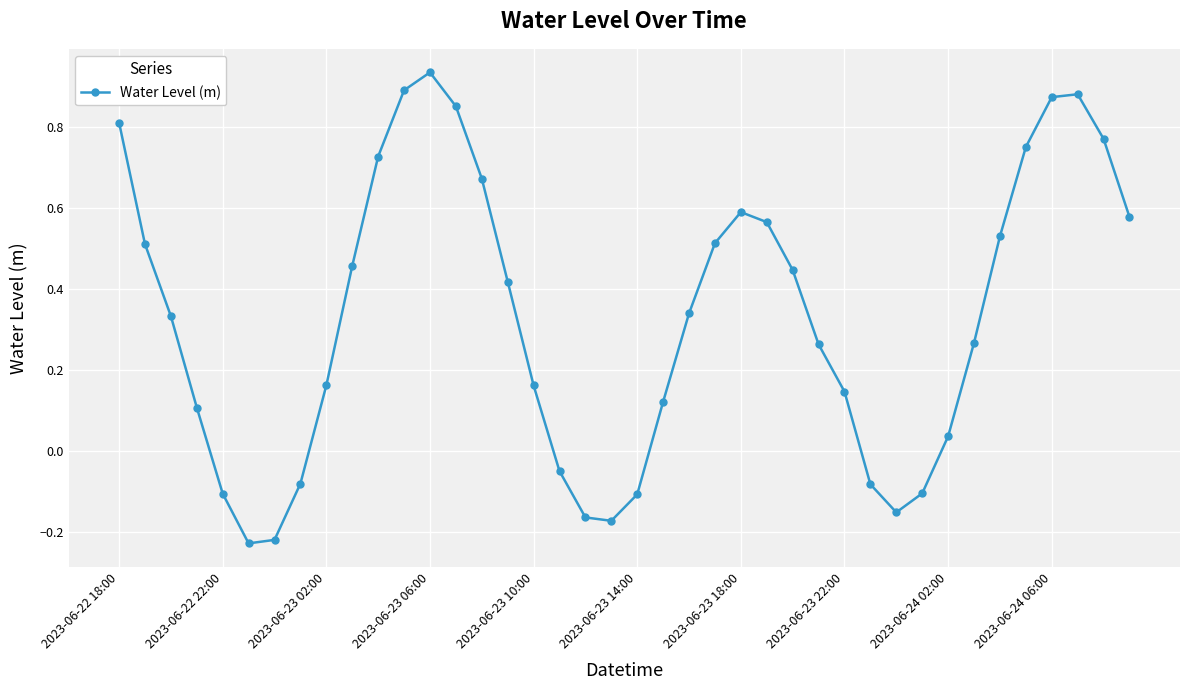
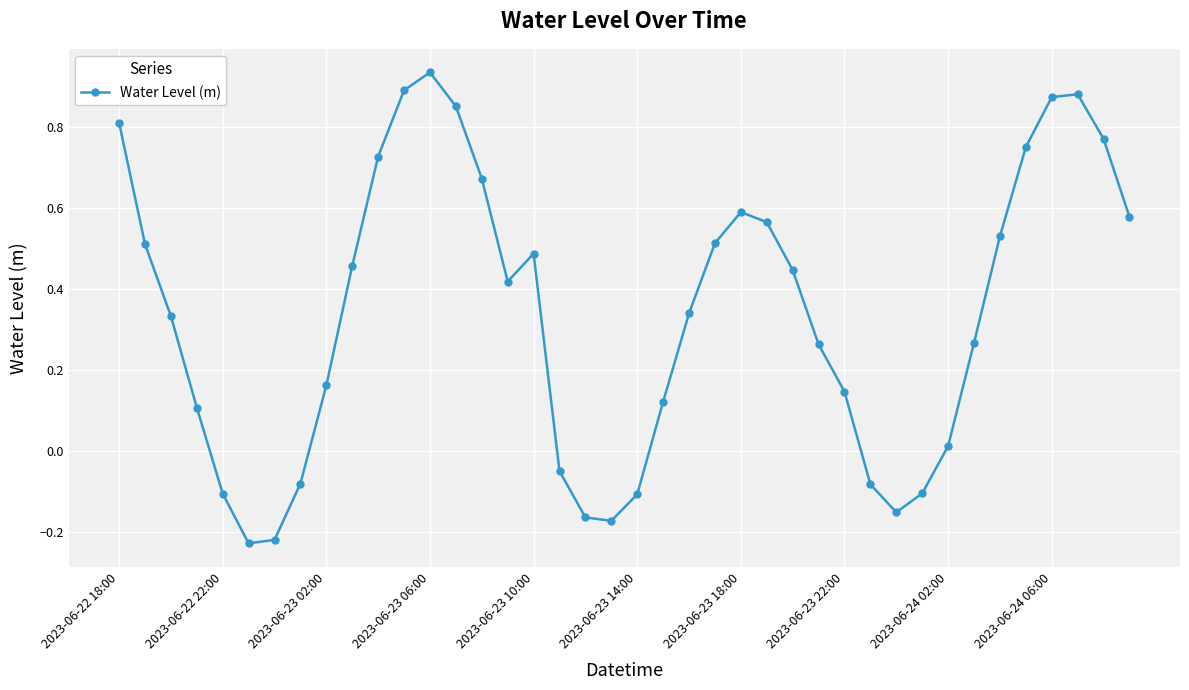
  {
    "2023-06-22 18:00": 0.81,
    "2023-06-22 22:00": -0.11,
    "2023-06-23 02:00": 0.16,
    "2023-06-23 06:00": 0.93,
-   "2023-06-23 10:00": 0.16,
+   "2023-06-23 10:00": 0.49,
    "2023-06-23 14:00": -0.11,
    "2023-06-23 18:00": 0.59,
    "2023-06-23 22:00": 0.15,
-   "2023-06-24 02:00": 0.04,
+   "2023-06-24 02:00": 0.01,
    "2023-06-24 06:00": 0.87
  }
